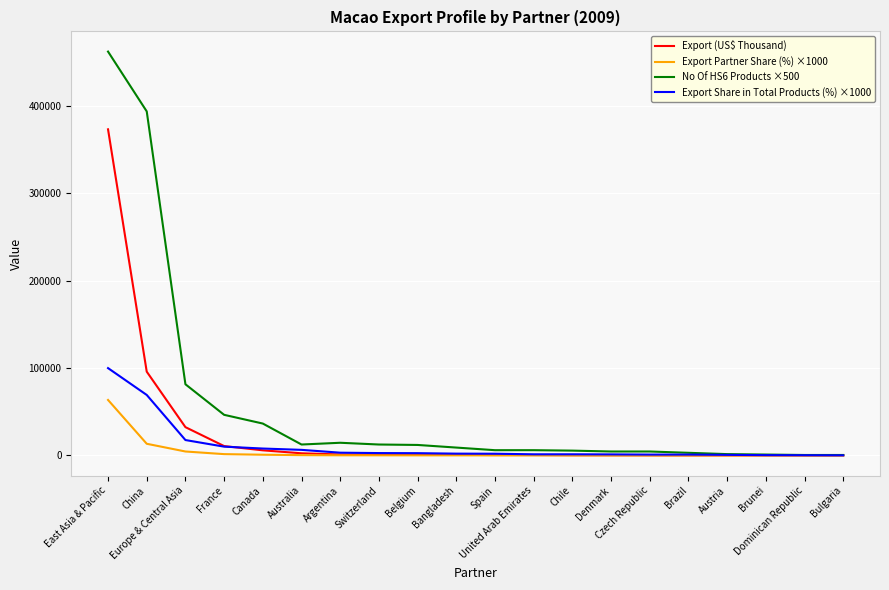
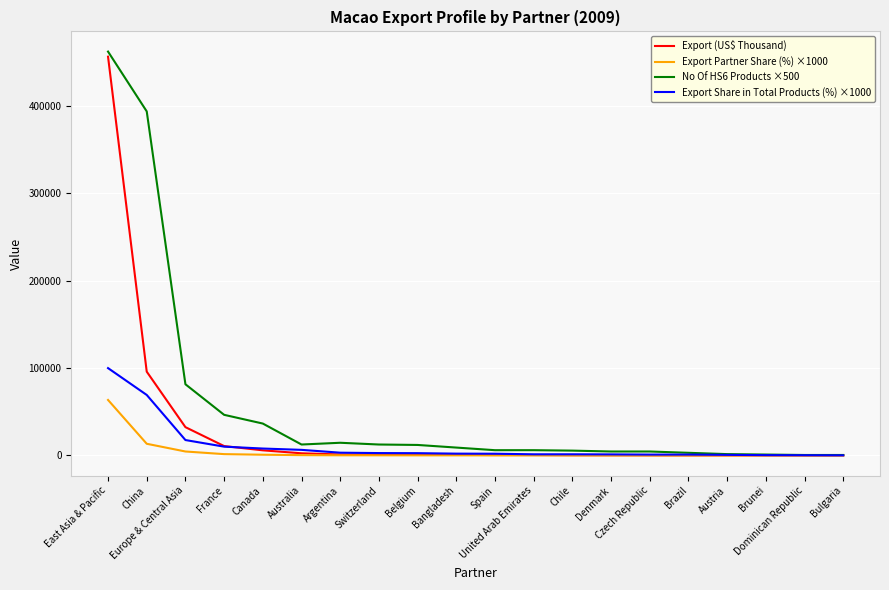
  {
    "Export (US$ Thousand)": {
-     "East Asia & Pacific": 370000,
+     "East Asia & Pacific": 460000,
      "China": 100000,
      "Europe & Central Asia": 30000
    },
    "Export Partner Share (%) ×1000": {
      "East Asia & Pacific": 60000,
      "China": 10000,
      "Europe & Central Asia": 0,
      "France": 0,
      "Canada": 0
    },
    "No Of HS6 Products ×500": {
      "East Asia & Pacific": 460000,
      "China": 390000,
      "Europe & Central Asia": 80000,
      "France": 50000,
      "Canada": 40000,
      "Australia": 10000,
      "Argentina": 10000,
      "Switzerland": 10000,
      "Belgium": 10000,
      "Bangladesh": 10000,
      "Spain": 10000,
      "United Arab Emirates": 10000,
      "Chile": 10000,
      "Denmark": 0,
      "Czech Republic": 0
    },
    "Export Share in Total Products (%) ×1000": {
      "East Asia & Pacific": 100000,
      "China": 70000,
      "Europe & Central Asia": 20000,
      "Australia": 10000
    }
  }
